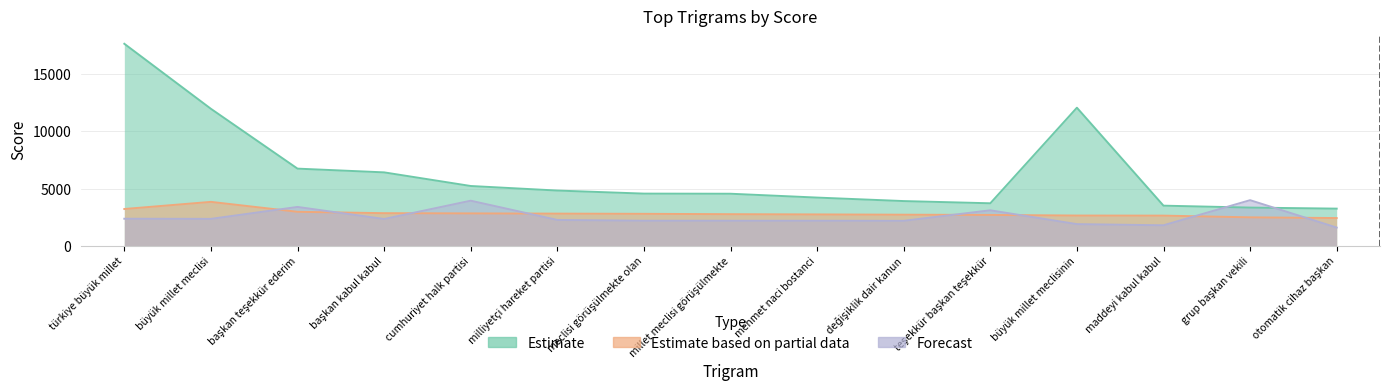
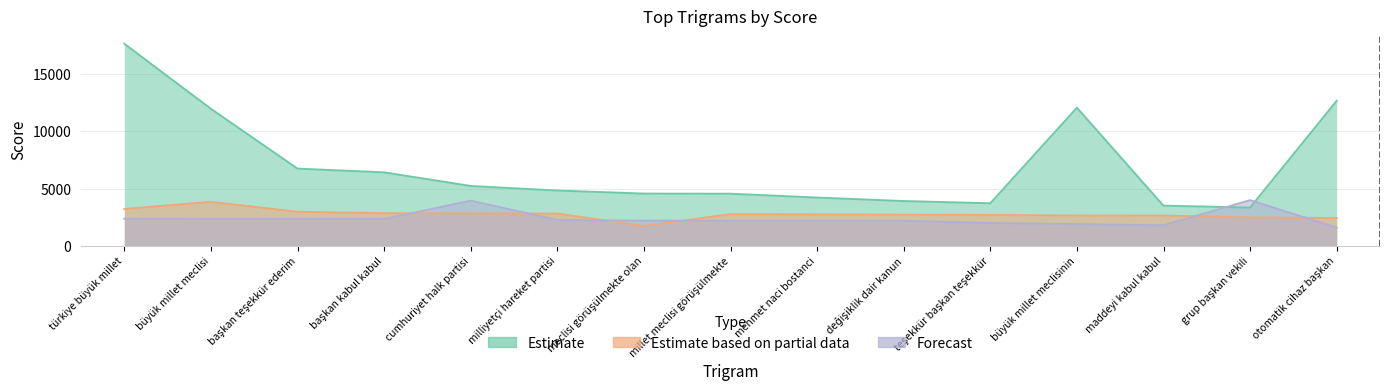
  {
    "Estimate": {
      "türkiye büyük millet": 17600,
      "büyük millet meclisi": 12000,
      "başkan teşekkür ederim": 6700,
      "başkan kabul kabul": 6400,
      "cumhuriyet halk partisi": 5200,
      "milliyetçi hareket partisi": 4800,
      "meclisi görüşülmekte olan": 4600,
      "millet meclisi görüşülmekte": 4600,
      "mehmet naci bostanci": 4200,
      "değişiklik dair kanun": 3900,
      "teşekkür başkan teşekkür": 3700,
      "büyük millet meclisinin": 12100,
      "maddeyi kabul kabul": 3500,
      "grup başkan vekili": 3300,
-     "otomatik cihaz başkan": 3300
+     "otomatik cihaz başkan": 12700
    },
    "Estimate based on partial data": {
      "türkiye büyük millet": 3200,
      "büyük millet meclisi": 3800,
      "başkan teşekkür ederim": 3000,
      "başkan kabul kabul": 2900,
      "cumhuriyet halk partisi": 2800,
      "milliyetçi hareket partisi": 2800,
-     "meclisi görüşülmekte olan": 2800,
+     "meclisi görüşülmekte olan": 1700,
      "millet meclisi görüşülmekte": 2800,
      "mehmet naci bostanci": 2700,
      "değişiklik dair kanun": 2700,
      "teşekkür başkan teşekkür": 2700,
      "büyük millet meclisinin": 2600,
      "maddeyi kabul kabul": 2600,
      "grup başkan vekili": 2500,
      "otomatik cihaz başkan": 2400
    },
    "Forecast": {
      "türkiye büyük millet": 2400,
      "büyük millet meclisi": 2400,
-     "başkan teşekkür ederim": 3400,
+     "başkan teşekkür ederim": 2400,
      "başkan kabul kabul": 2300,
      "cumhuriyet halk partisi": 3900,
      "milliyetçi hareket partisi": 2300,
      "meclisi görüşülmekte olan": 2200,
      "millet meclisi görüşülmekte": 2200,
      "mehmet naci bostanci": 2200,
      "değişiklik dair kanun": 2200,
-     "teşekkür başkan teşekkür": 3100,
+     "teşekkür başkan teşekkür": 2000,
      "büyük millet meclisinin": 1900,
      "maddeyi kabul kabul": 1800,
      "grup başkan vekili": 4000,
      "otomatik cihaz başkan": 1600
    }
  }
